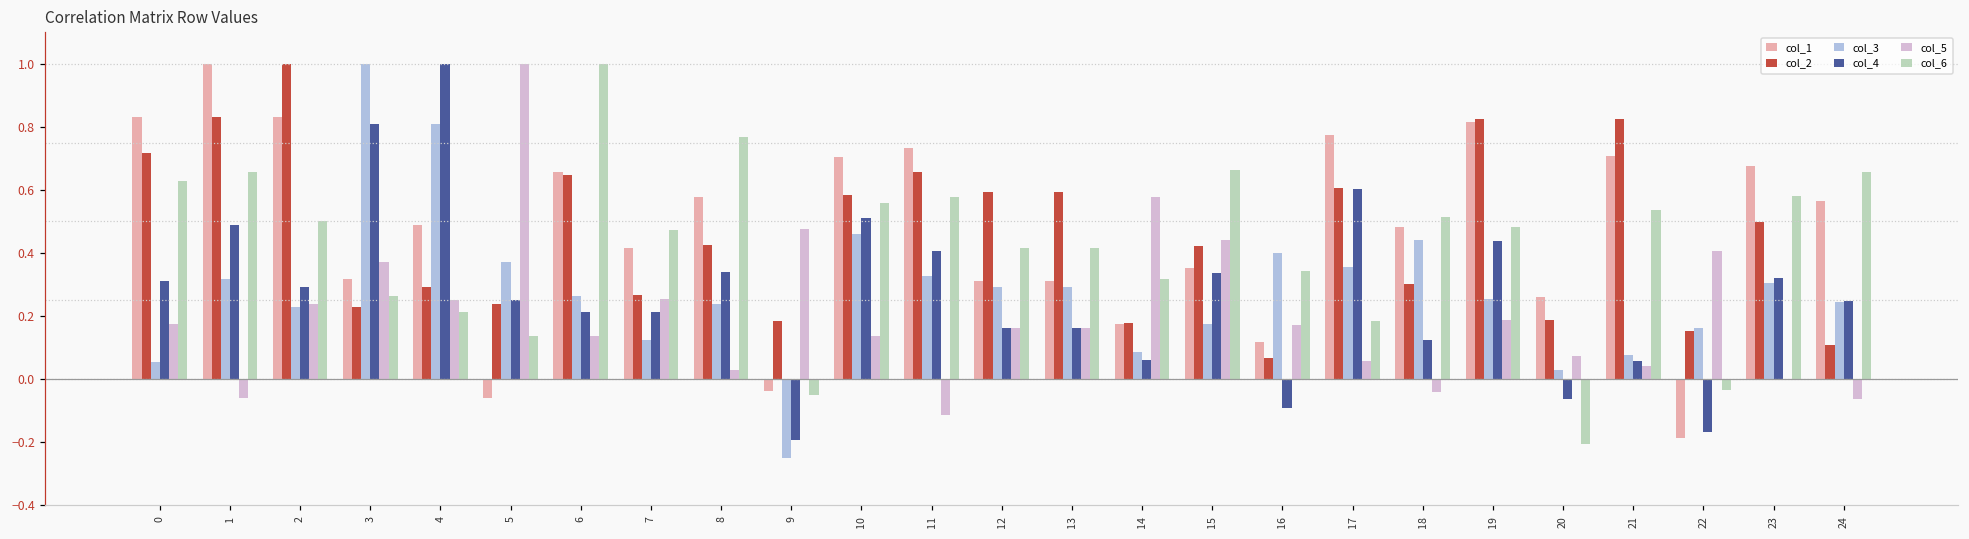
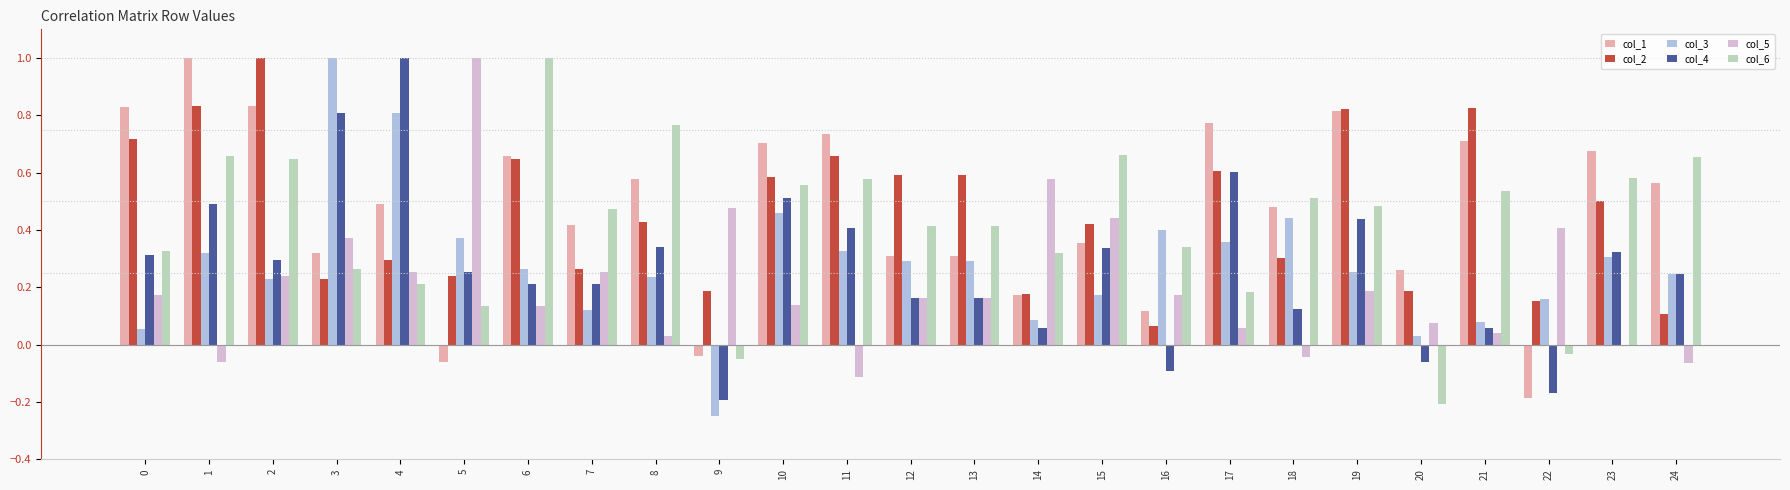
  {
    "col_2": {
      "0": 0.72,
      "1": 0.83,
      "2": 1.00,
      "3": 0.23,
      "4": 0.29,
      "5": 0.24,
      "6": 0.65,
      "7": 0.27,
      "8": 0.43,
      "9": 0.19,
      "10": 0.58,
      "11": 0.66,
      "12": 0.59,
      "13": 0.59,
      "14": 0.18,
      "15": 0.42,
      "16": 0.07,
      "17": 0.61,
      "18": 0.30,
      "19": 0.82,
      "20": 0.19,
      "21": 0.82,
      "22": 0.15,
      "23": 0.50,
      "24": 0.11
    },
    "col_4": {
      "0": 0.31,
      "1": 0.49,
      "2": 0.29,
      "3": 0.81,
      "4": 1.00,
      "5": 0.25,
      "6": 0.21,
      "7": 0.21,
      "8": 0.34,
      "9": -0.19,
      "10": 0.51,
      "11": 0.41,
      "12": 0.16,
      "13": 0.16,
      "14": 0.06,
      "15": 0.34,
      "16": -0.09,
      "17": 0.60,
      "18": 0.12,
      "19": 0.44,
      "20": -0.06,
      "21": 0.06,
      "22": -0.17,
      "23": 0.32,
      "24": 0.25
    },
    "col_6": {
-     "0": 0.63,
+     "0": 0.33,
      "1": 0.66,
-     "2": 0.50,
+     "2": 0.65,
      "3": 0.26,
      "4": 0.21,
      "5": 0.14,
      "6": 1.00,
      "7": 0.47,
      "8": 0.77,
      "9": -0.05,
      "10": 0.56,
      "11": 0.58,
      "12": 0.41,
      "13": 0.41,
      "14": 0.32,
      "15": 0.66,
      "16": 0.34,
      "17": 0.18,
      "18": 0.51,
      "19": 0.48,
      "20": -0.21,
      "21": 0.54,
      "22": -0.03,
      "23": 0.58,
      "24": 0.66
    }
  }
